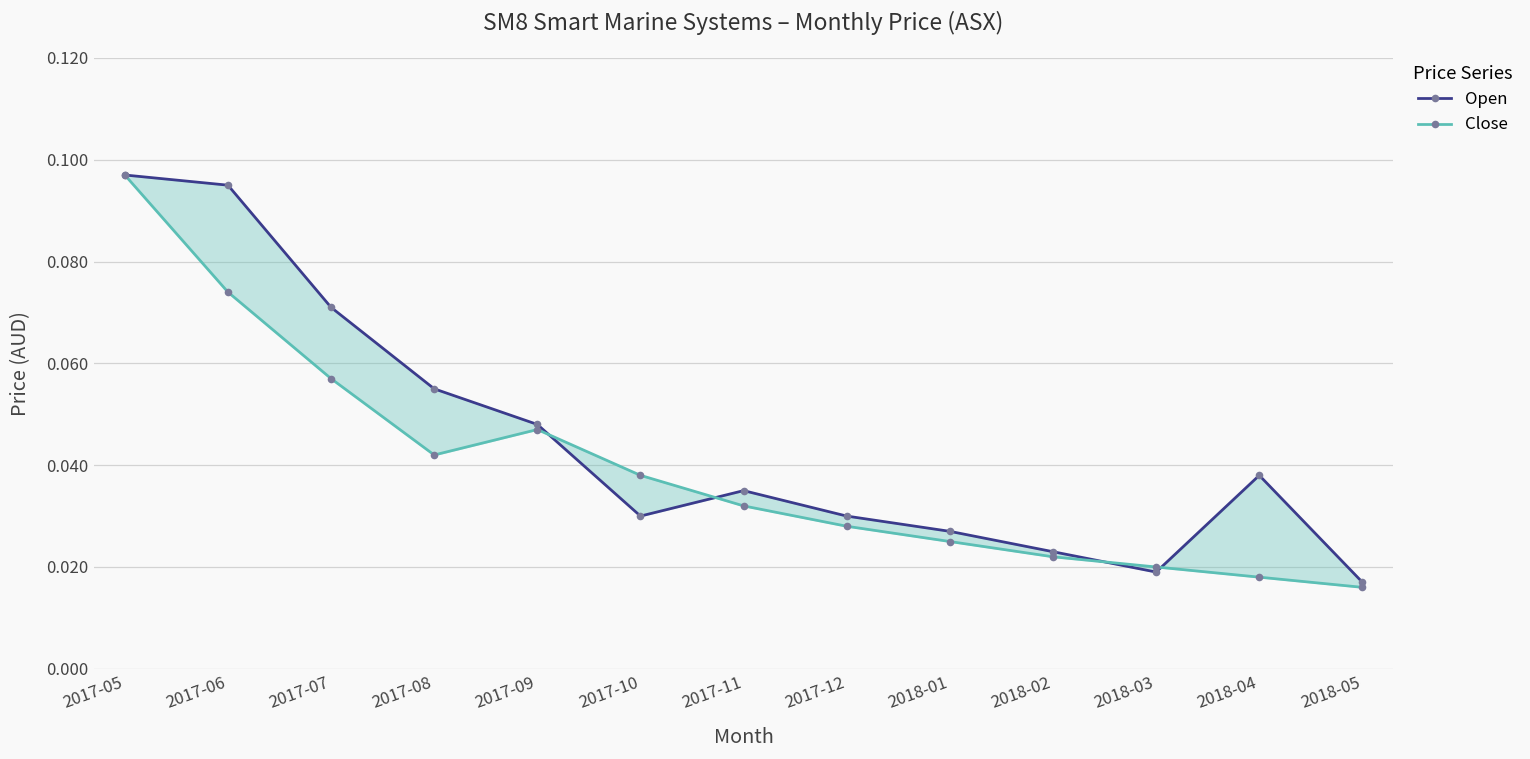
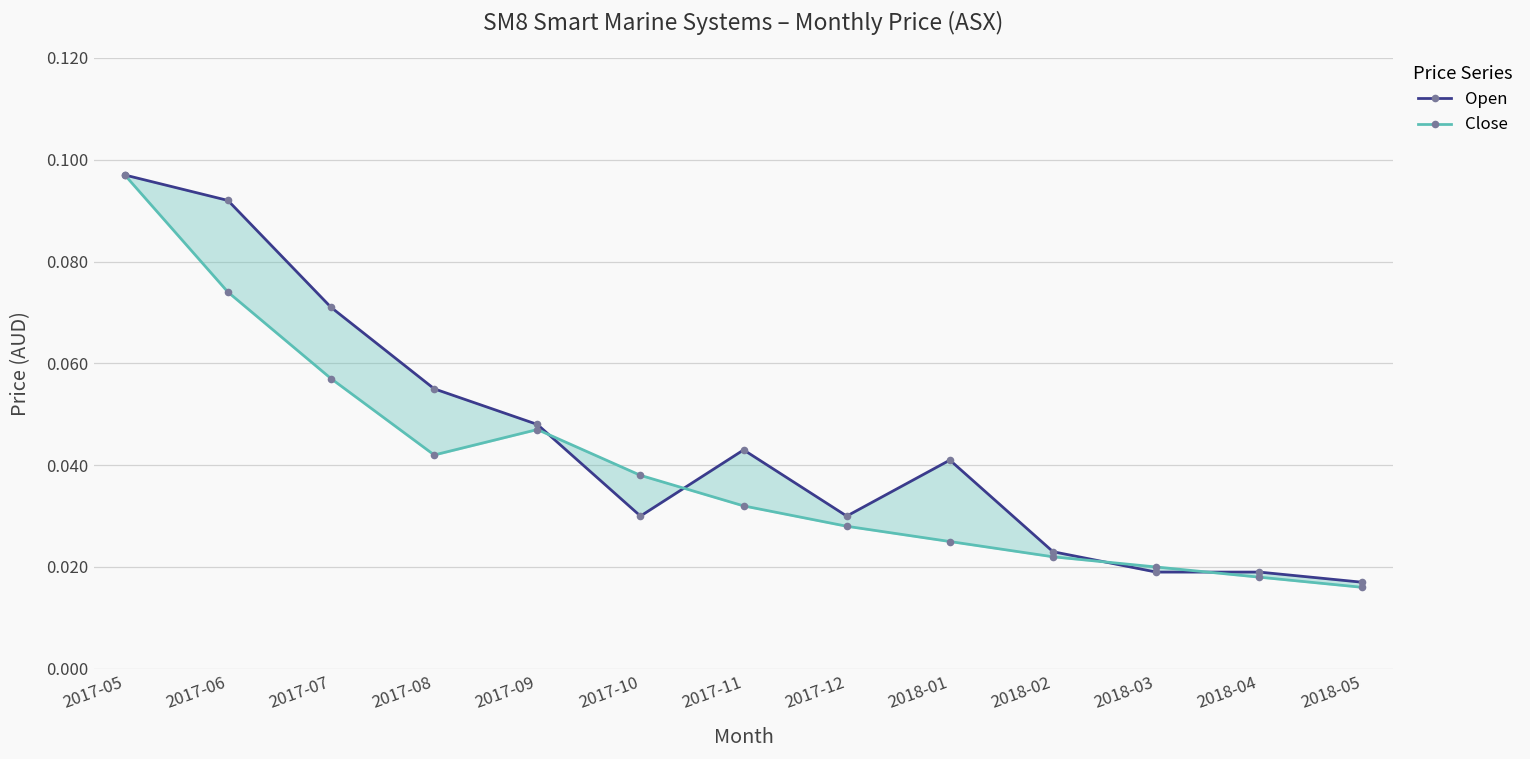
  {
    "Open": {
-     "2017-06": 0.095,
+     "2017-06": 0.092,
      "2017-10": 0.030,
-     "2017-11": 0.035,
-     "2018-01": 0.027,
+     "2017-11": 0.043,
+     "2018-01": 0.041,
      "2018-03": 0.019,
-     "2018-04": 0.038
+     "2018-04": 0.019
    }
  }
